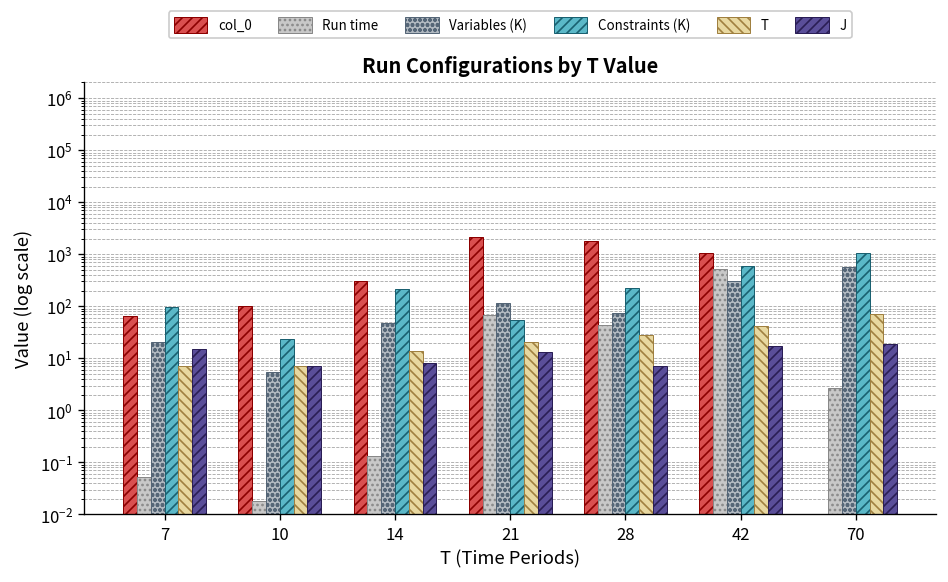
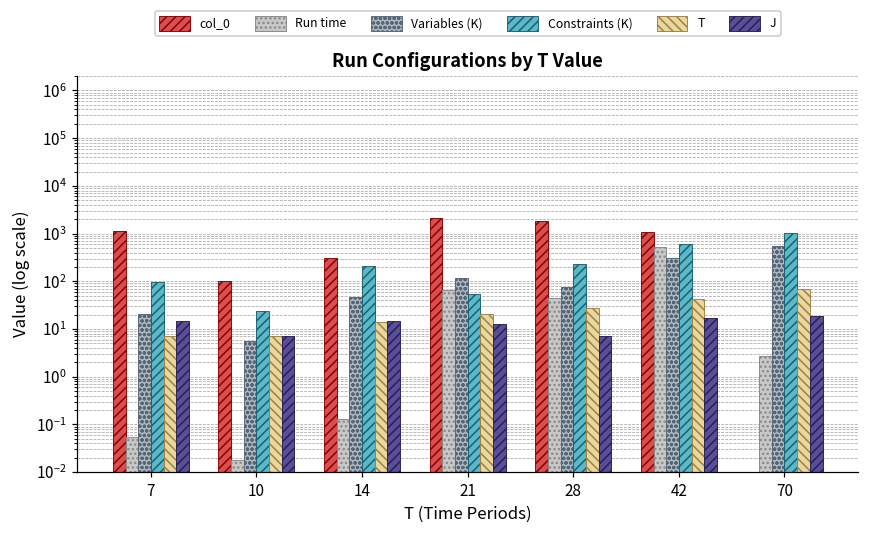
  {
    "col_0": {
-     "7": 70,
+     "7": 1100,
      "10": 100,
      "14": 300,
      "21": 2000,
      "28": 1800,
      "42": 1100,
      "70": 0.010
    },
    "Constraints (K)": {
      "7": 100,
      "10": 20,
      "14": 200,
      "21": 60,
      "28": 200,
      "42": 600,
      "70": 1000
    },
    "J": {
      "7": 15,
      "10": 7,
-     "14": 8,
+     "14": 15,
      "21": 13,
      "28": 7,
      "42": 17,
      "70": 20
    }
  }
